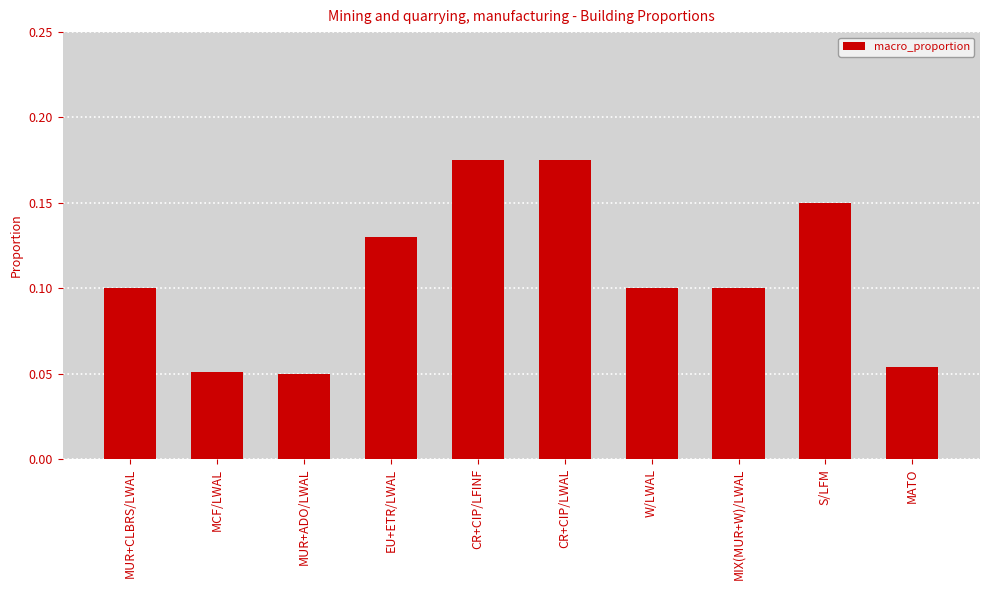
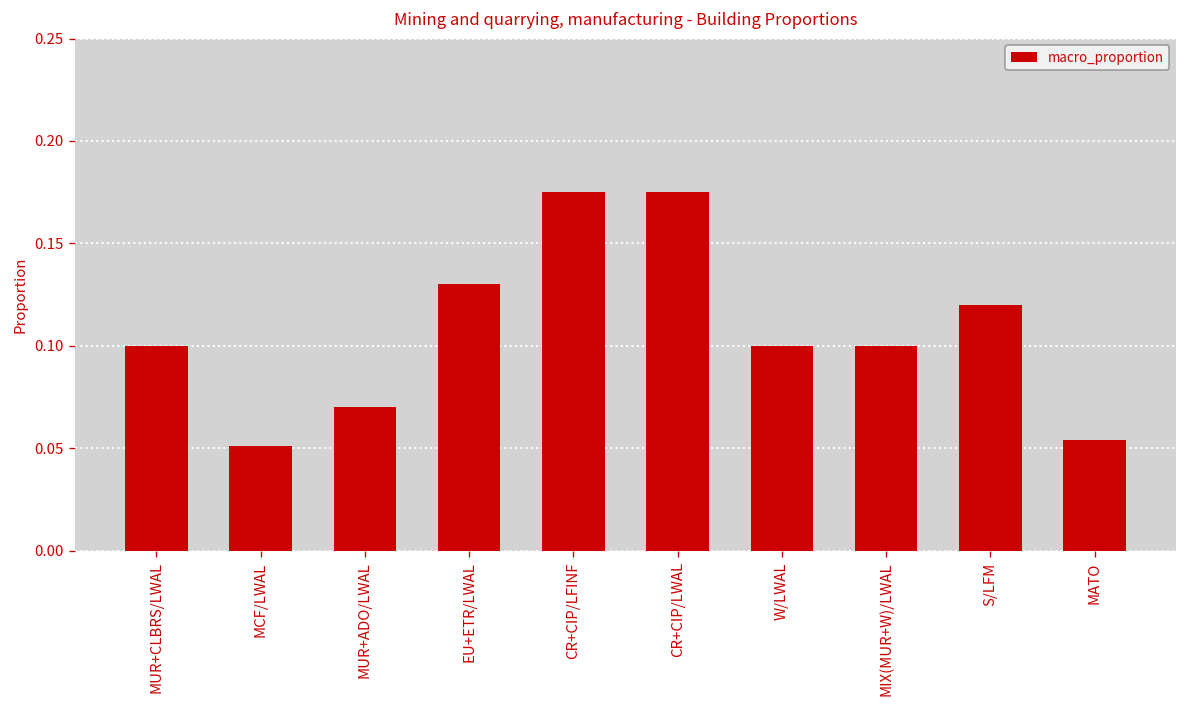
  {
    "MUR+CLBRS/LWAL": 0.10,
    "MCF/LWAL": 0.05,
-   "MUR+ADO/LWAL": 0.05,
+   "MUR+ADO/LWAL": 0.07,
    "EU+ETR/LWAL": 0.13,
    "CR+CIP/LFINF": 0.175,
    "CR+CIP/LWAL": 0.175,
    "W/LWAL": 0.10,
    "MIX(MUR+W)/LWAL": 0.10,
-   "S/LFM": 0.15,
+   "S/LFM": 0.12,
    "MATO": 0.054
  }
